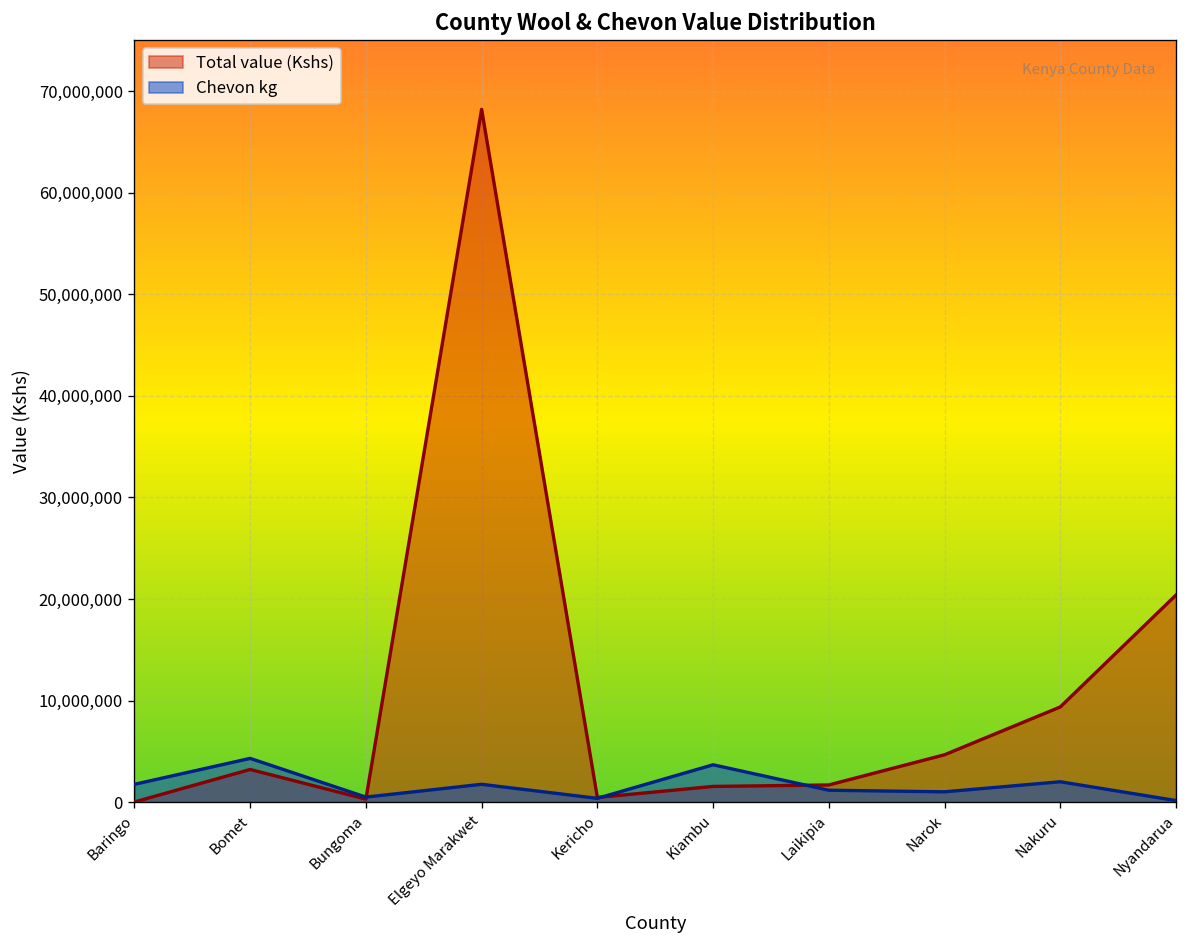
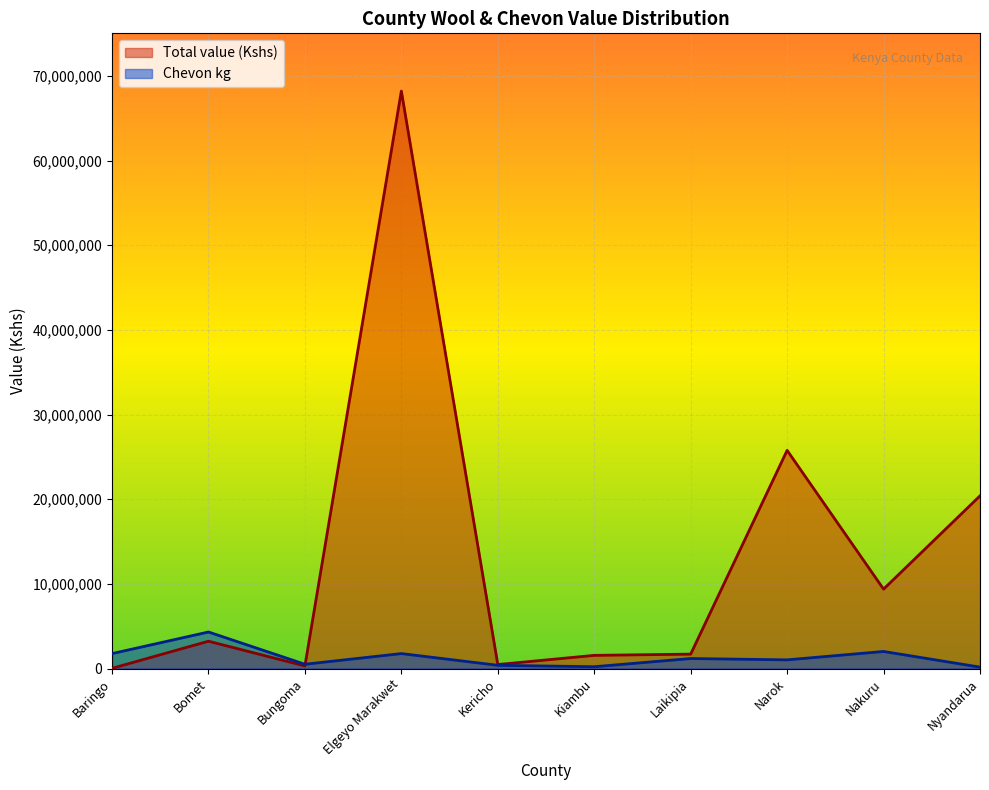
  {
    "Total value (Kshs)": {
      "Baringo": "0",
      "Bomet": "3,000,000",
      "Elgeyo Marakwet": "68,000,000",
      "Kiambu": "2,000,000",
      "Laikipia": "2,000,000",
-     "Narok": "5,000,000",
+     "Narok": "26,000,000",
      "Nakuru": "9,000,000",
      "Nyandarua": "20,000,000"
    },
    "Chevon kg": {
      "Baringo": "2,000,000",
      "Bomet": "4,000,000",
      "Elgeyo Marakwet": "2,000,000",
-     "Kiambu": "4,000,000",
+     "Kiambu": "0",
      "Laikipia": "1,000,000",
      "Narok": "1,000,000",
      "Nakuru": "2,000,000",
      "Nyandarua": "0"
    }
  }
